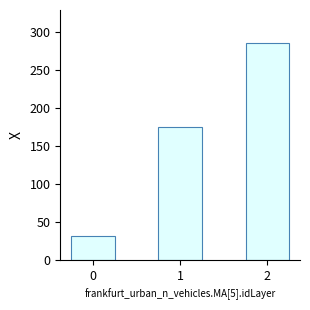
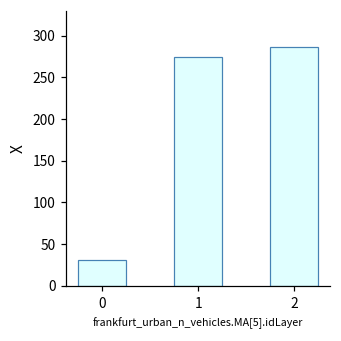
  {
    "0": 30,
-   "1": 170,
+   "1": 270,
    "2": 290
  }
